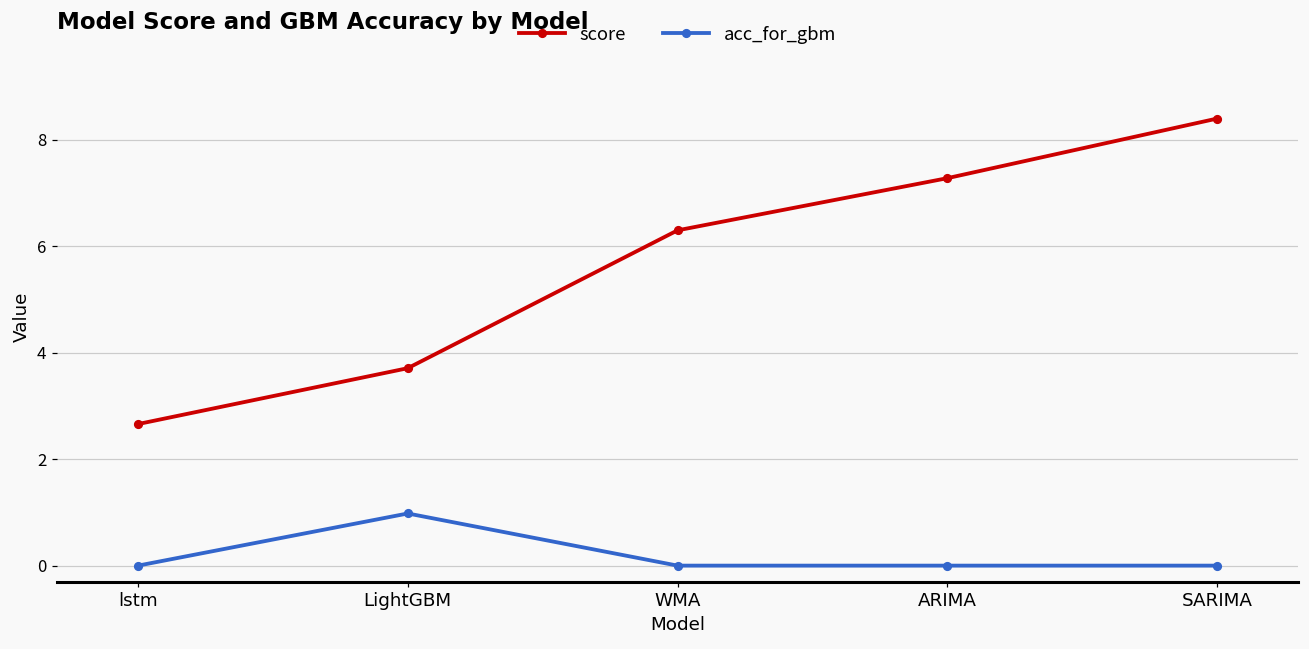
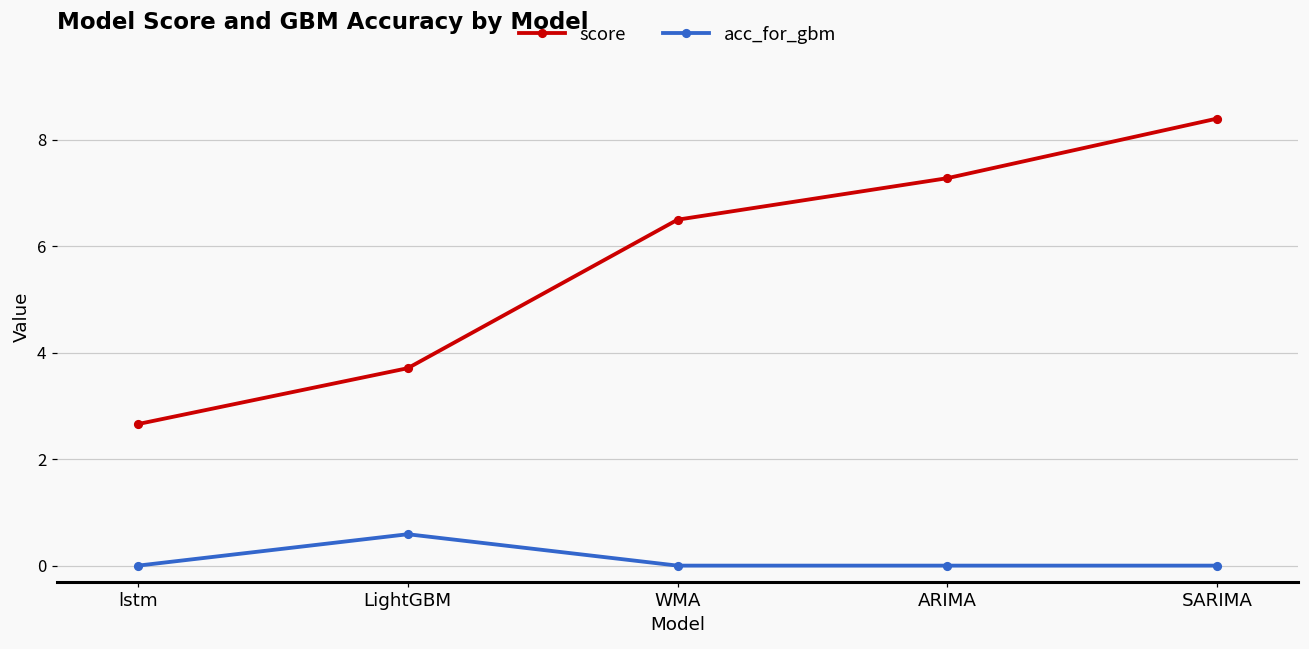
  {
    "score": {
      "lstm": 2.7,
      "LightGBM": 3.7,
-     "WMA": 6.3,
+     "WMA": 6.5,
      "ARIMA": 7.3,
      "SARIMA": 8.4
    },
    "acc_for_gbm": {
      "lstm": 0.0,
-     "LightGBM": 1.0,
+     "LightGBM": 0.6,
      "WMA": 0.0,
      "ARIMA": 0.0,
      "SARIMA": 0.0
    }
  }
